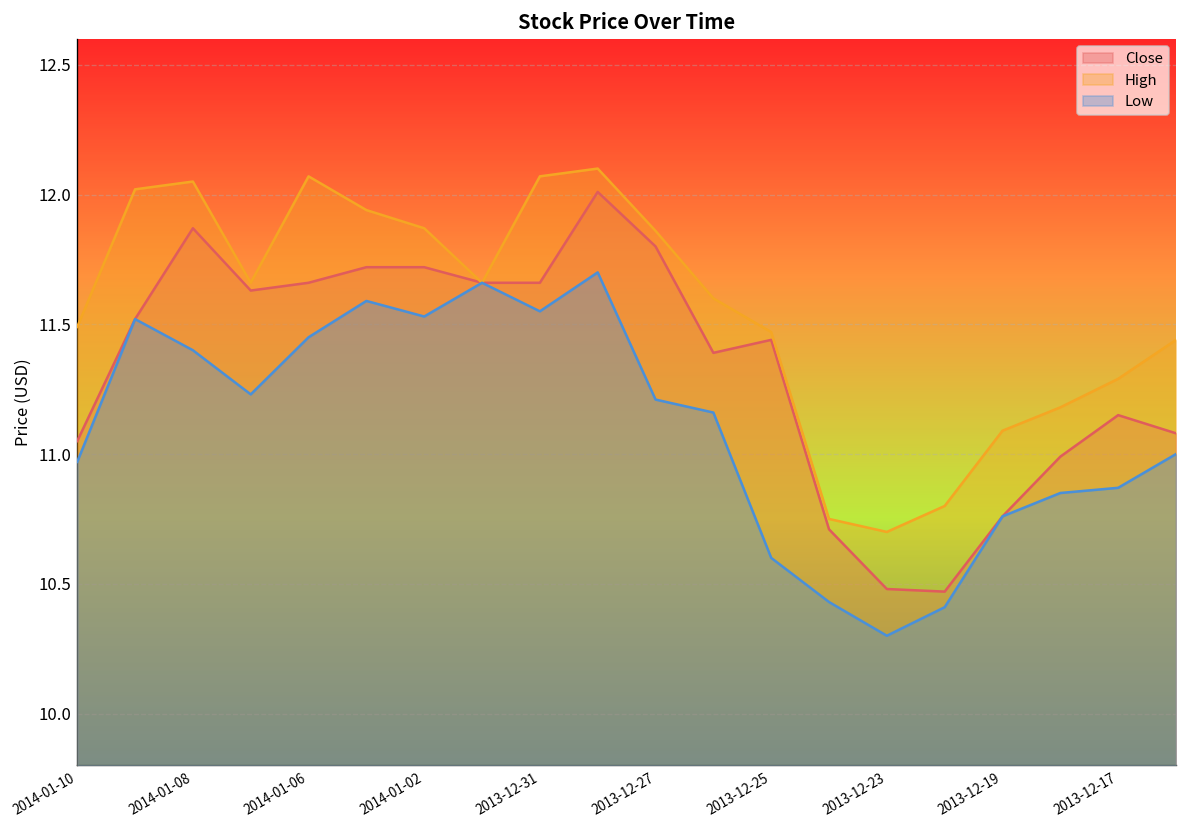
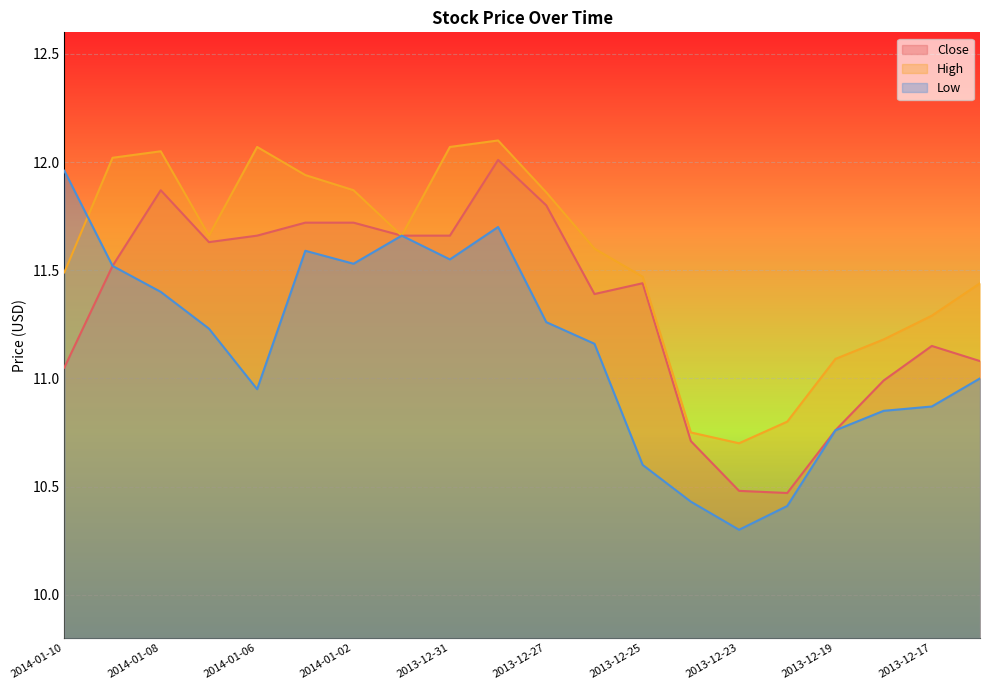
  {
    "Low": {
-     "2014-01-10": 10.97,
+     "2014-01-10": 11.96,
      "2014-01-08": 11.40,
-     "2014-01-06": 11.45,
+     "2014-01-06": 10.95,
      "2014-01-02": 11.53,
      "2013-12-31": 11.55,
-     "2013-12-27": 11.21,
+     "2013-12-27": 11.26,
      "2013-12-25": 10.60,
      "2013-12-23": 10.30,
      "2013-12-17": 10.87
    }
  }
